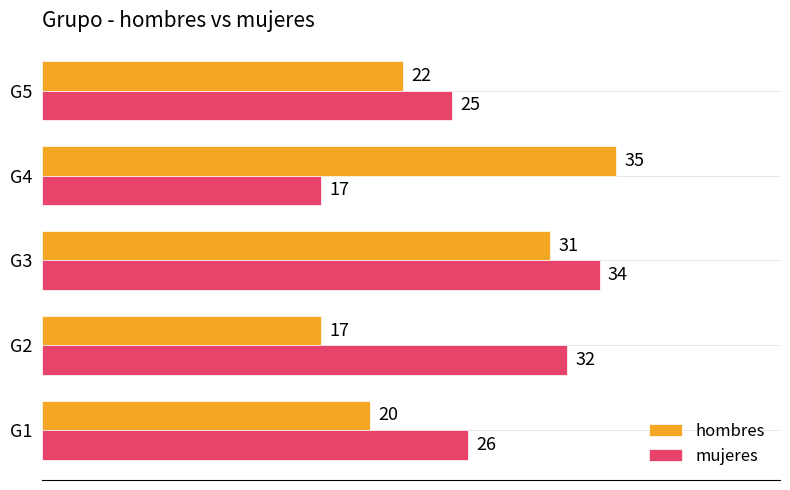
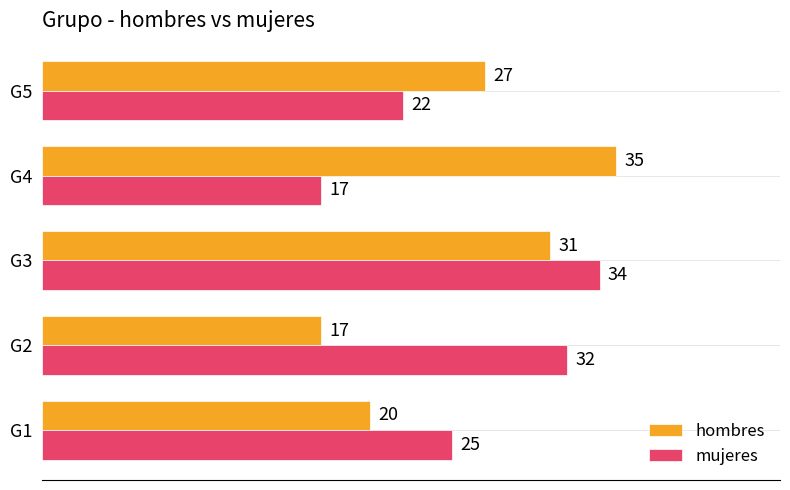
  {
    "hombres": {
-     "G5": 22,
+     "G5": 27,
      "G4": 35,
      "G3": 31,
      "G2": 17,
      "G1": 20
    },
    "mujeres": {
-     "G5": 25,
+     "G5": 22,
      "G4": 17,
      "G3": 34,
      "G2": 32,
-     "G1": 26
+     "G1": 25
    }
  }
